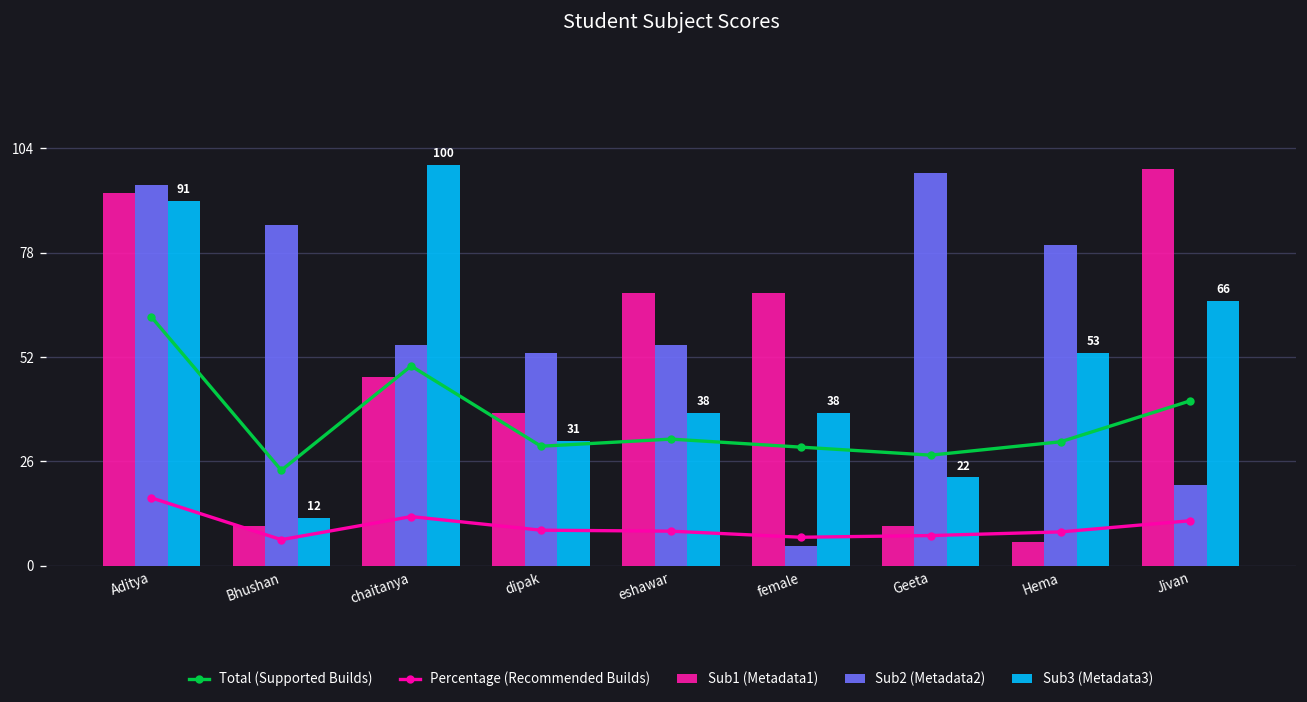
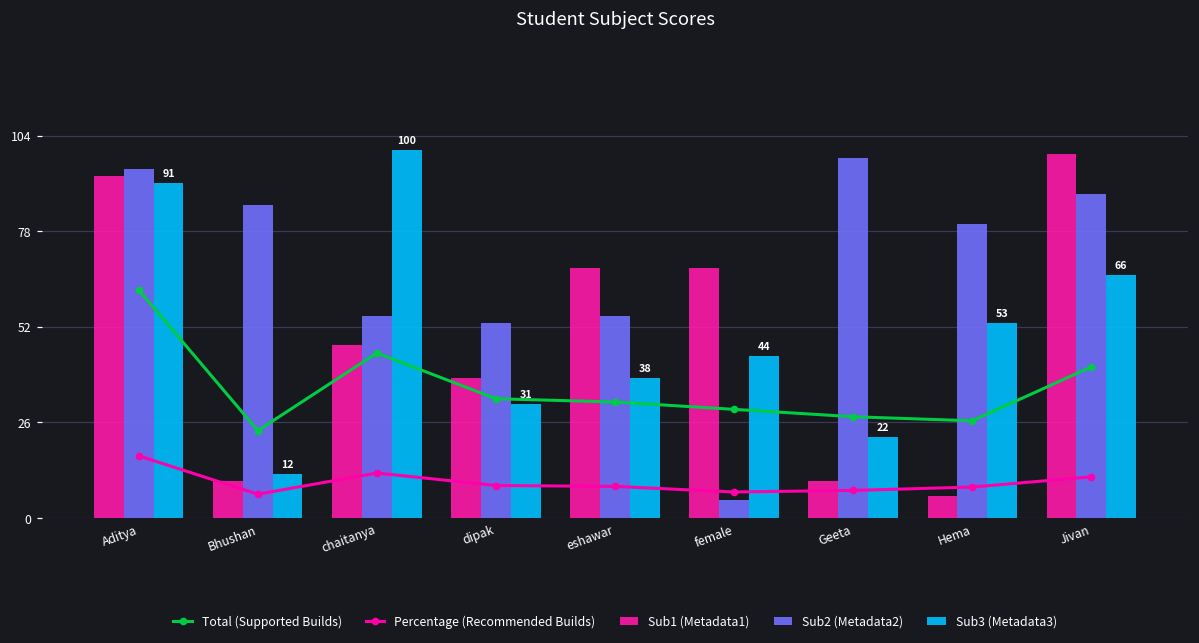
  {
    "Total (Supported Builds)": {
      "Aditya": 62,
      "Bhushan": 24,
-     "chaitanya": 50,
-     "dipak": 30,
+     "chaitanya": 45,
+     "dipak": 32,
      "eshawar": 32,
      "female": 30,
      "Geeta": 28,
-     "Hema": 31,
+     "Hema": 26,
      "Jivan": 41
    },
    "Sub2 (Metadata2)": {
      "Aditya": 95,
      "Bhushan": 85,
      "chaitanya": 55,
      "dipak": 53,
      "eshawar": 55,
      "female": 5,
      "Geeta": 98,
      "Hema": 80,
-     "Jivan": 20
+     "Jivan": 88
    },
    "Sub3 (Metadata3)": {
      "Aditya": 91,
      "Bhushan": 12,
      "chaitanya": 100,
      "dipak": 31,
      "eshawar": 38,
-     "female": 38,
+     "female": 44,
      "Geeta": 22,
      "Hema": 53,
      "Jivan": 66
    }
  }
